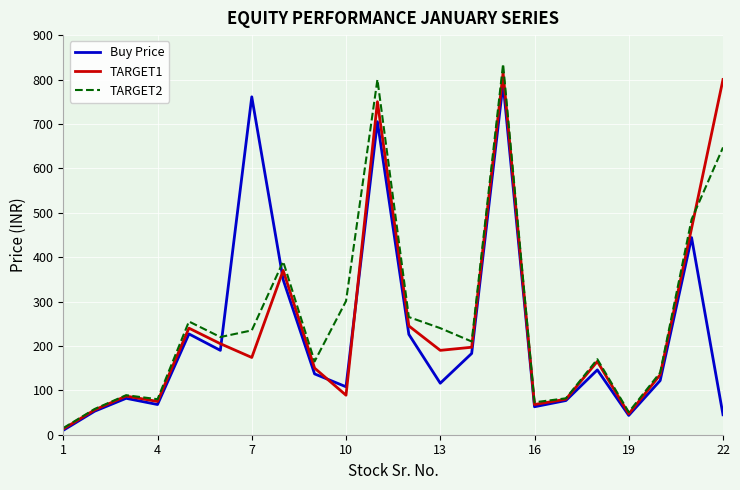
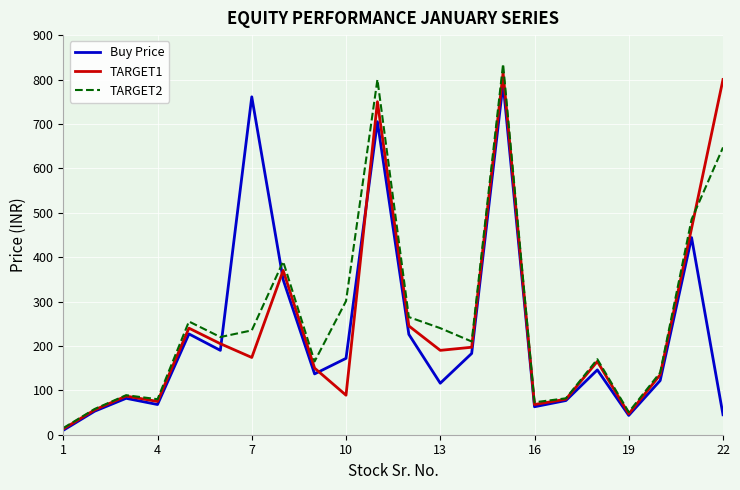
  {
    "Buy Price": {
      "4": 70,
      "7": 760,
-     "10": 110,
+     "10": 170,
      "13": 120,
      "22": 50
    },
    "TARGET1": {
      "7": 170,
      "10": 90,
      "13": 190,
      "22": 800
    },
    "TARGET2": {
      "7": 240,
      "10": 300,
      "13": 240,
      "22": 650
    }
  }
